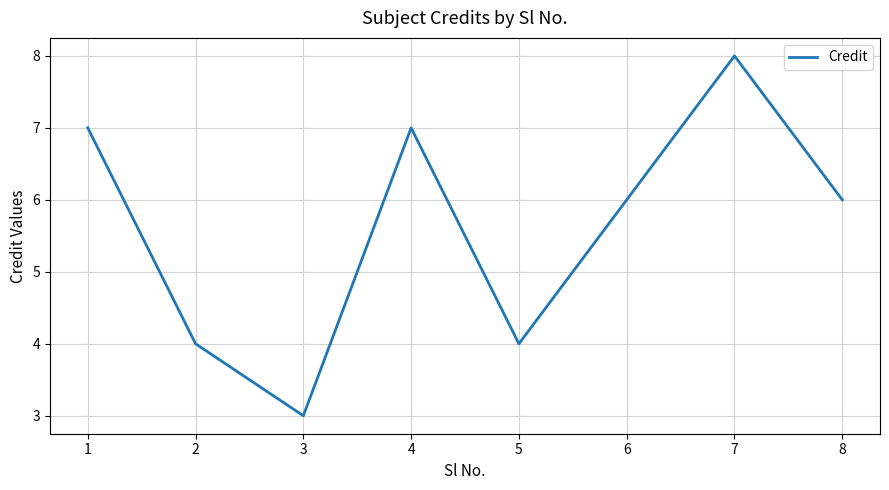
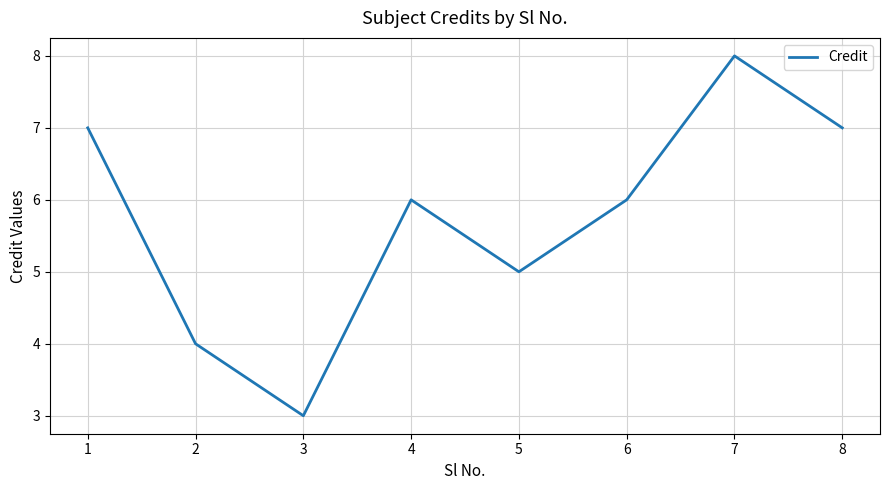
  {
    "1": 7,
    "2": 4,
    "3": 3,
-   "4": 7,
-   "5": 4,
+   "4": 6,
+   "5": 5,
    "6": 6,
    "7": 8,
-   "8": 6
+   "8": 7
  }
